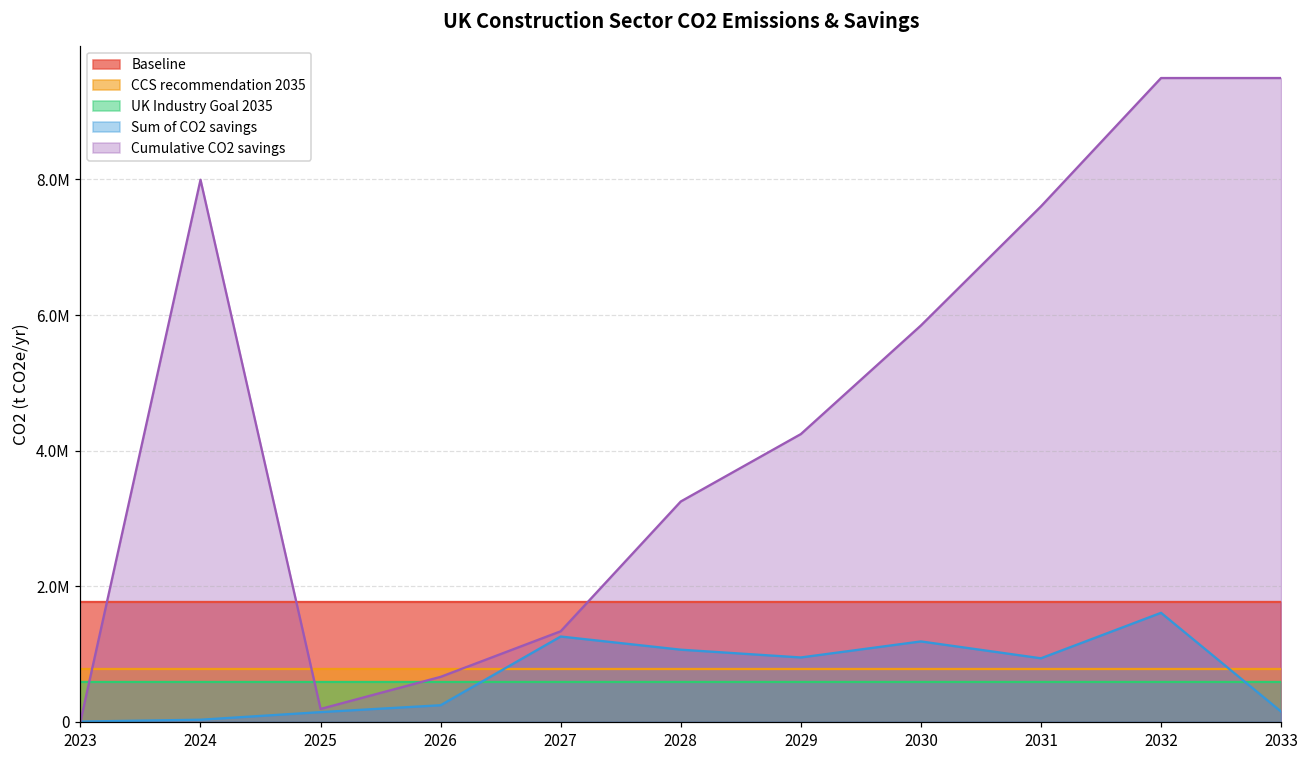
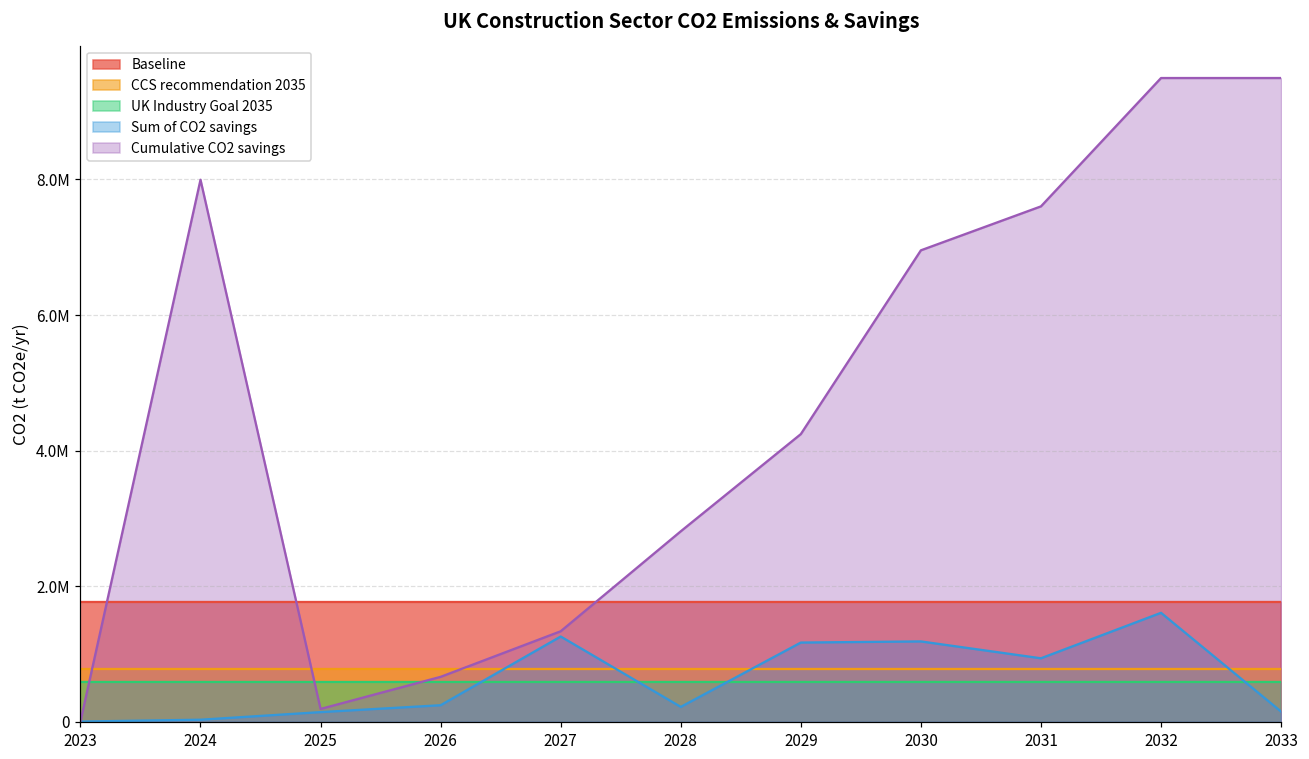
  {
    "Baseline": {
      "2023": 1800000,
      "2024": 1800000,
      "2025": 1800000,
      "2026": 1800000,
      "2027": 1800000,
      "2028": 1800000,
      "2029": 1800000,
      "2030": 1800000,
      "2031": 1800000,
      "2032": 1800000,
      "2033": 1800000
    },
    "CCS recommendation 2035": {
      "2023": 800000,
      "2024": 800000,
      "2025": 800000,
      "2026": 800000,
      "2027": 800000,
      "2028": 800000,
      "2029": 800000,
      "2030": 800000,
      "2031": 800000,
      "2032": 800000,
      "2033": 800000
    },
    "UK Industry Goal 2035": {
      "2023": 600000,
      "2024": 600000,
      "2025": 600000,
      "2026": 600000,
      "2027": 600000,
      "2028": 600000,
      "2029": 600000,
      "2030": 600000,
      "2031": 600000,
      "2032": 600000,
      "2033": 600000
    },
    "Sum of CO2 savings": {
      "2024": 0,
      "2025": 100000,
      "2026": 200000,
      "2027": 1300000,
-     "2028": 1100000,
-     "2029": 1000000,
+     "2028": 200000,
+     "2029": 1200000,
      "2030": 1200000,
      "2031": 900000,
      "2032": 1600000,
      "2033": 200000
    },
    "Cumulative CO2 savings": {
      "2024": 8000000,
      "2025": 200000,
      "2026": 700000,
      "2027": 1300000,
-     "2028": 3300000,
+     "2028": 2800000,
      "2029": 4200000,
-     "2030": 5800000,
+     "2030": 7000000,
      "2031": 7600000,
      "2032": 9500000,
      "2033": 9500000
    }
  }
